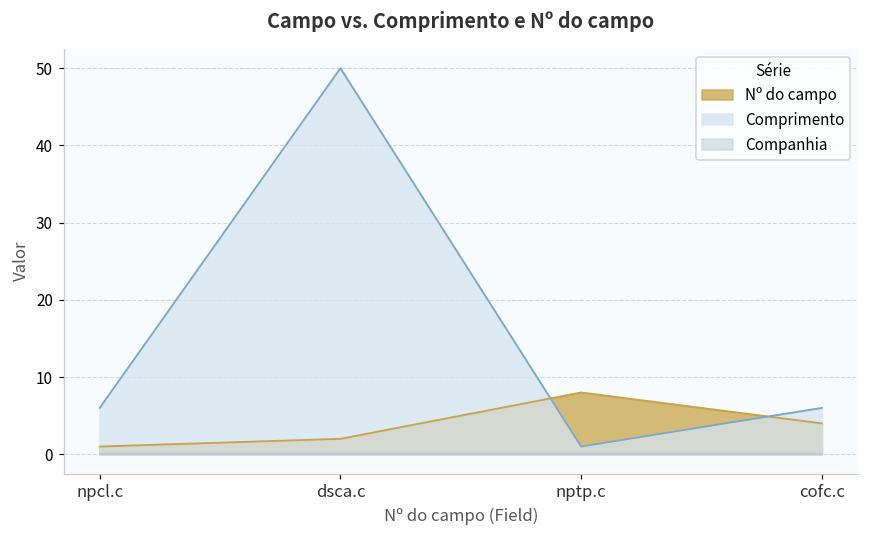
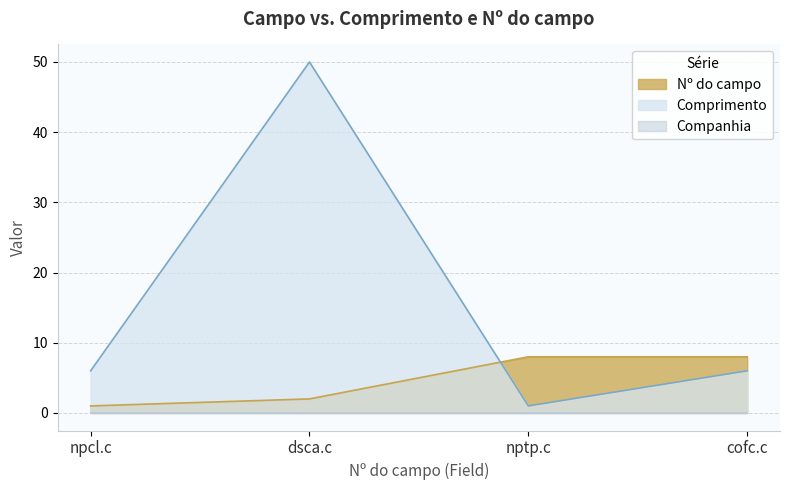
  {
    "Nº do campo": {
      "npcl.c": 1,
      "dsca.c": 2,
      "nptp.c": 8,
-     "cofc.c": 4
+     "cofc.c": 8
    }
  }
